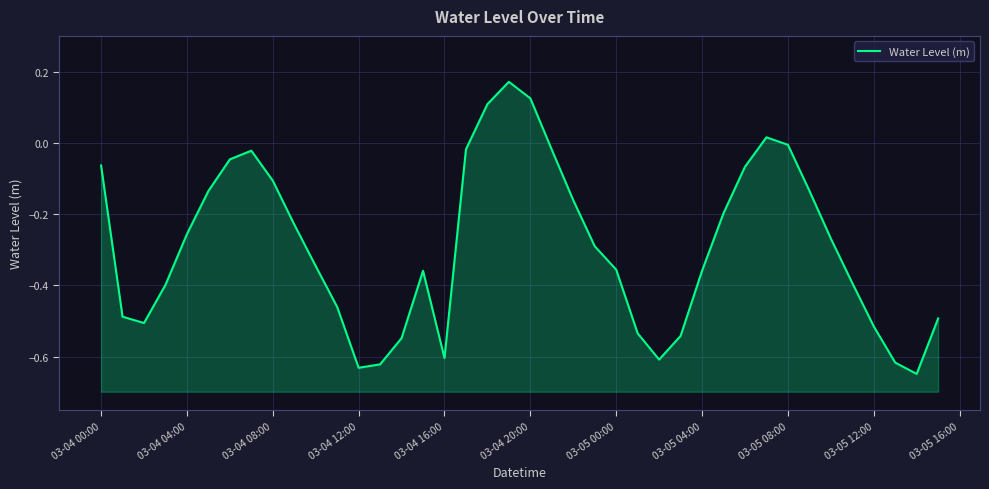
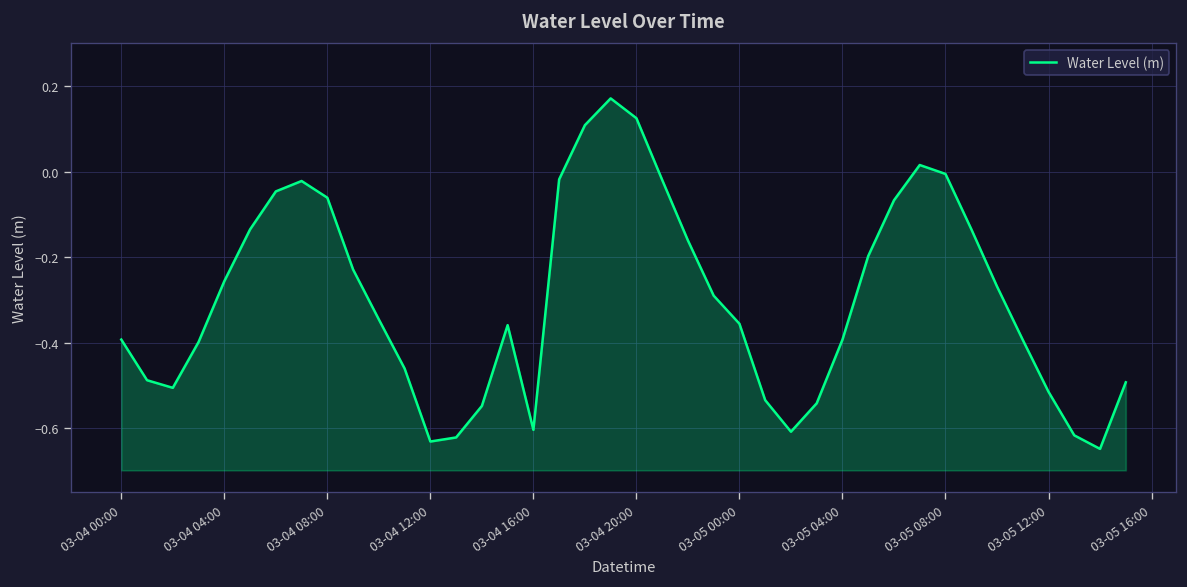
  {
-   "03-04 00:00": -0.06,
+   "03-04 00:00": -0.39,
    "03-04 04:00": -0.26,
-   "03-04 08:00": -0.11,
+   "03-04 08:00": -0.06,
    "03-04 12:00": -0.63,
    "03-04 16:00": -0.60,
    "03-04 20:00": 0.12,
    "03-05 00:00": -0.36,
-   "03-05 04:00": -0.36,
+   "03-05 04:00": -0.39,
    "03-05 08:00": -0.01,
    "03-05 12:00": -0.51
  }
